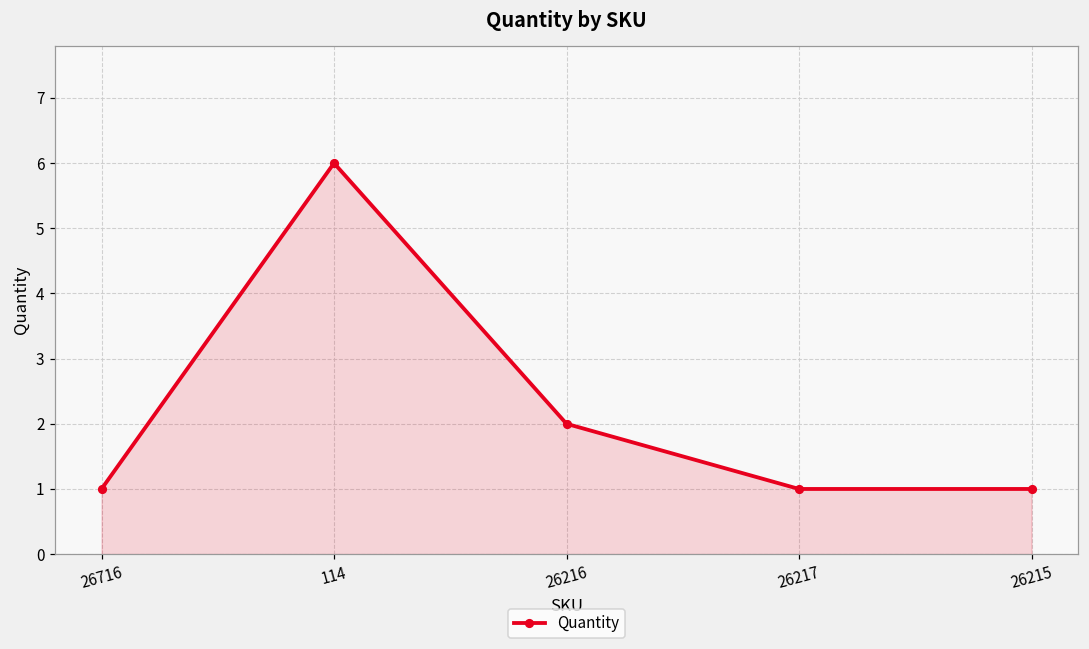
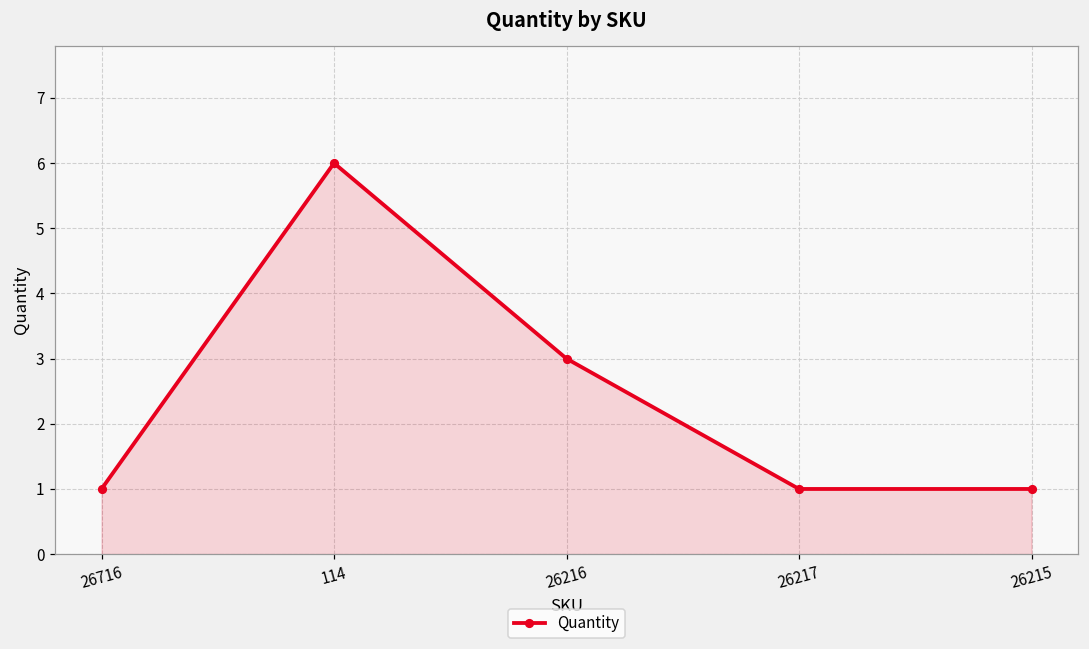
  {
    "26716": 1,
    "114": 6,
-   "26216": 2,
+   "26216": 3,
    "26217": 1,
    "26215": 1
  }
